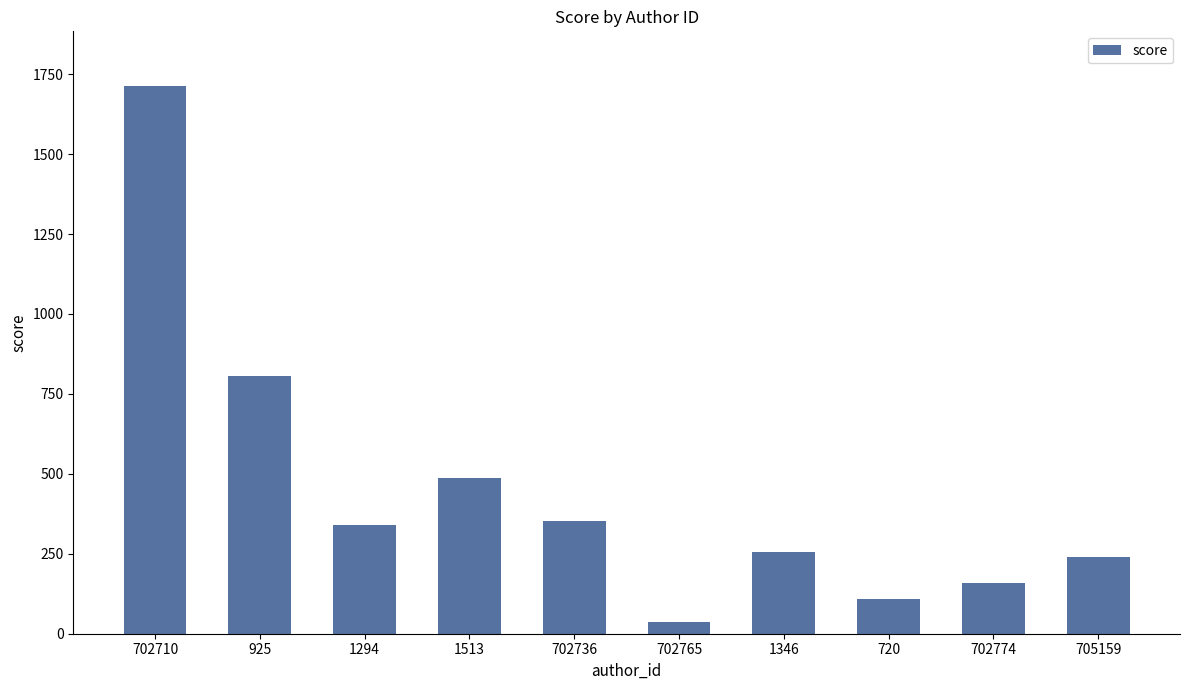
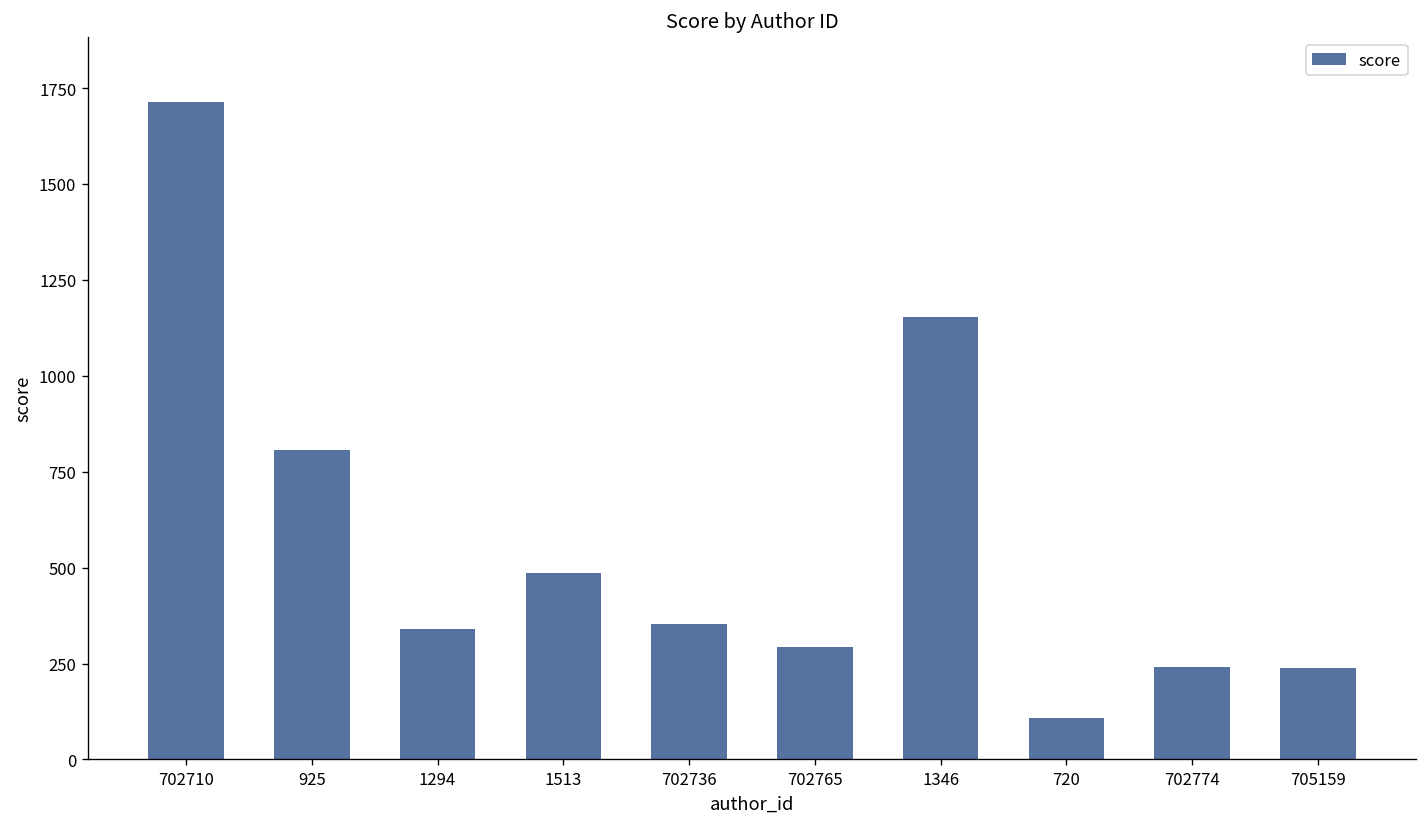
  {
    "702710": 1710,
    "925": 810,
    "1294": 340,
    "1513": 490,
    "702736": 350,
-   "702765": 40,
-   "1346": 260,
+   "702765": 290,
+   "1346": 1150,
    "720": 110,
-   "702774": 160,
+   "702774": 240,
    "705159": 240
  }
